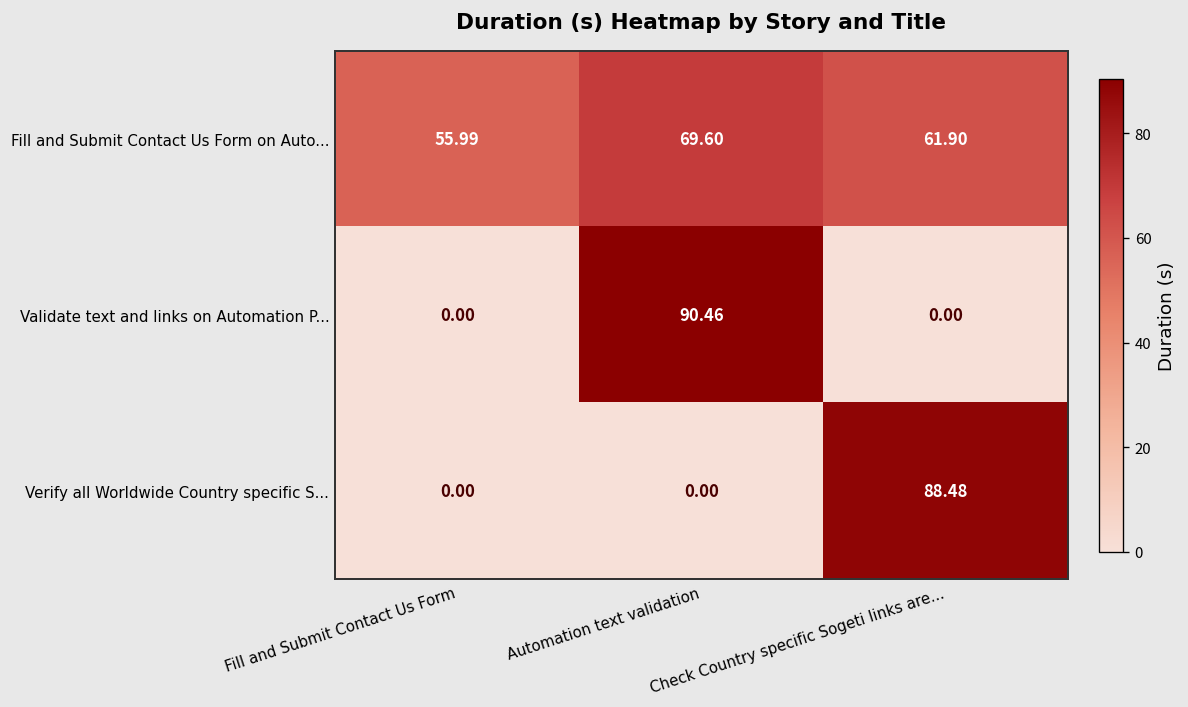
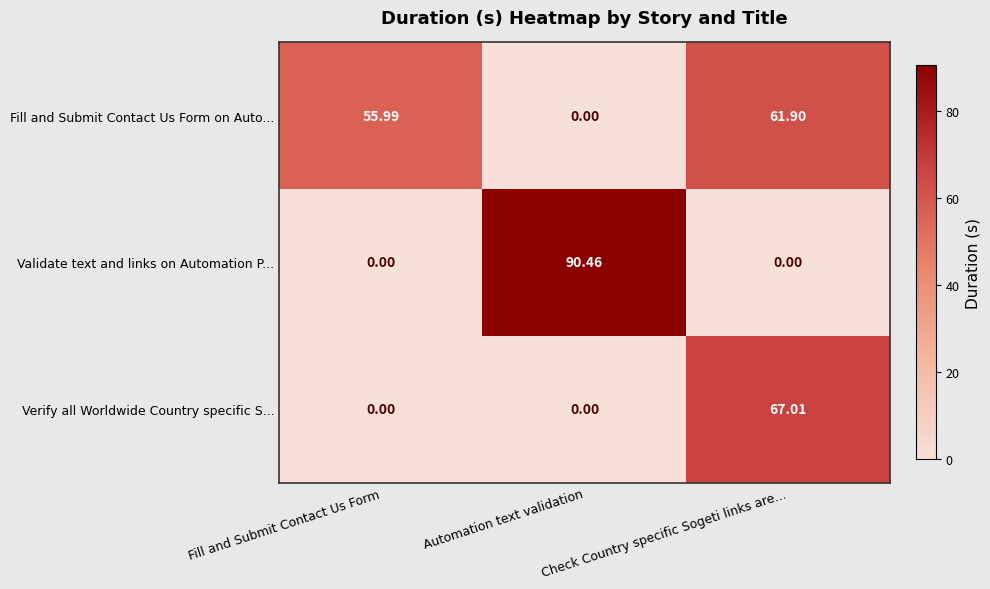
  {
    "Fill and Submit Contact Us Form on Auto...": {
      "Fill and Submit Contact Us Form": 55.99,
-     "Automation text validation": 69.60,
+     "Automation text validation": 0.00,
      "Check Country specific Sogeti links are...": 61.90
    },
    "Validate text and links on Automation P...": {
      "Fill and Submit Contact Us Form": 0.00,
      "Automation text validation": 90.46,
      "Check Country specific Sogeti links are...": 0.00
    },
    "Verify all Worldwide Country specific S...": {
      "Fill and Submit Contact Us Form": 0.00,
      "Automation text validation": 0.00,
-     "Check Country specific Sogeti links are...": 88.48
+     "Check Country specific Sogeti links are...": 67.01
    }
  }
